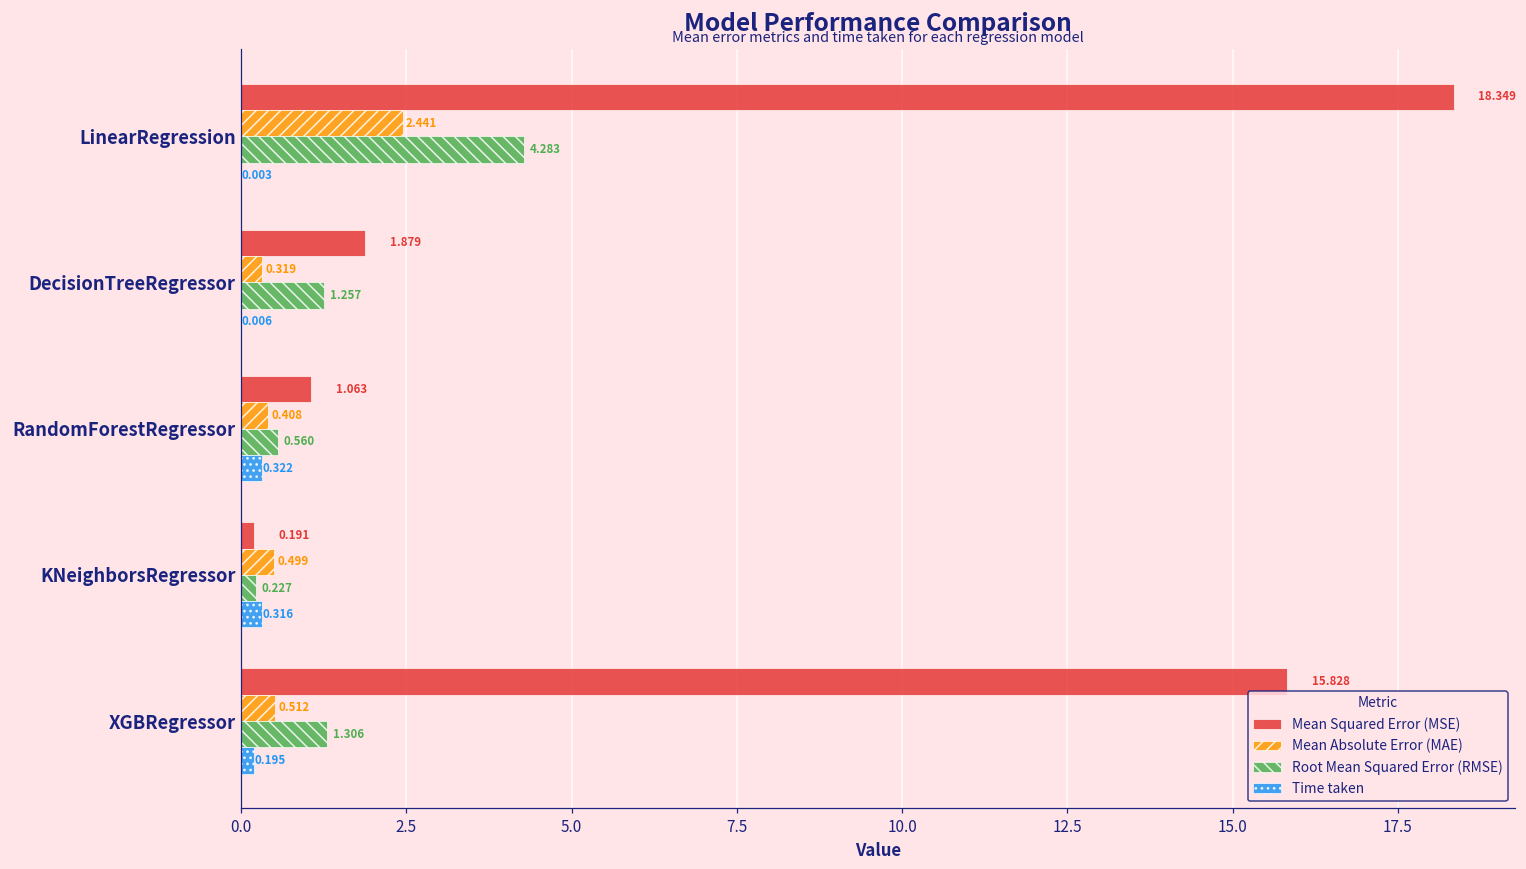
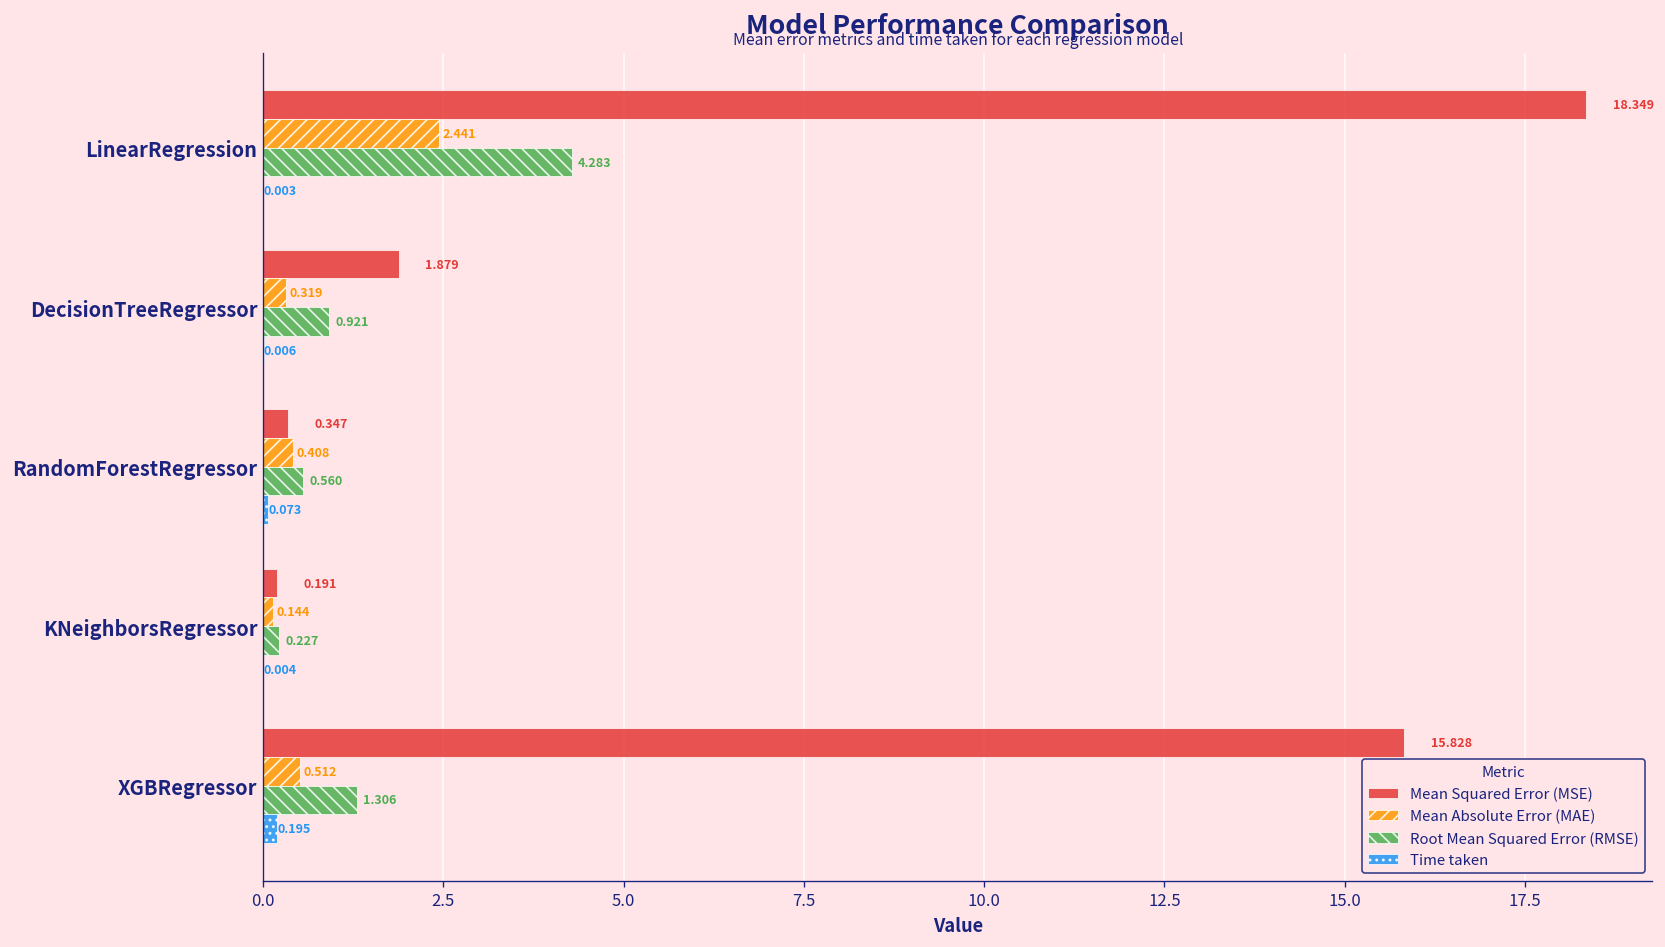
  {
    "Mean Squared Error (MSE)": {
      "LinearRegression": 18.349,
      "DecisionTreeRegressor": 1.879,
-     "RandomForestRegressor": 1.063,
+     "RandomForestRegressor": 0.347,
      "KNeighborsRegressor": 0.191,
      "XGBRegressor": 15.828
    },
    "Mean Absolute Error (MAE)": {
      "LinearRegression": 2.441,
      "DecisionTreeRegressor": 0.319,
      "RandomForestRegressor": 0.408,
-     "KNeighborsRegressor": 0.499,
+     "KNeighborsRegressor": 0.144,
      "XGBRegressor": 0.512
    },
    "Root Mean Squared Error (RMSE)": {
      "LinearRegression": 4.283,
-     "DecisionTreeRegressor": 1.257,
+     "DecisionTreeRegressor": 0.921,
      "RandomForestRegressor": 0.560,
      "KNeighborsRegressor": 0.227,
      "XGBRegressor": 1.306
    },
    "Time taken": {
      "LinearRegression": 0.003,
      "DecisionTreeRegressor": 0.006,
-     "RandomForestRegressor": 0.322,
-     "KNeighborsRegressor": 0.316,
+     "RandomForestRegressor": 0.073,
+     "KNeighborsRegressor": 0.004,
      "XGBRegressor": 0.195
    }
  }
